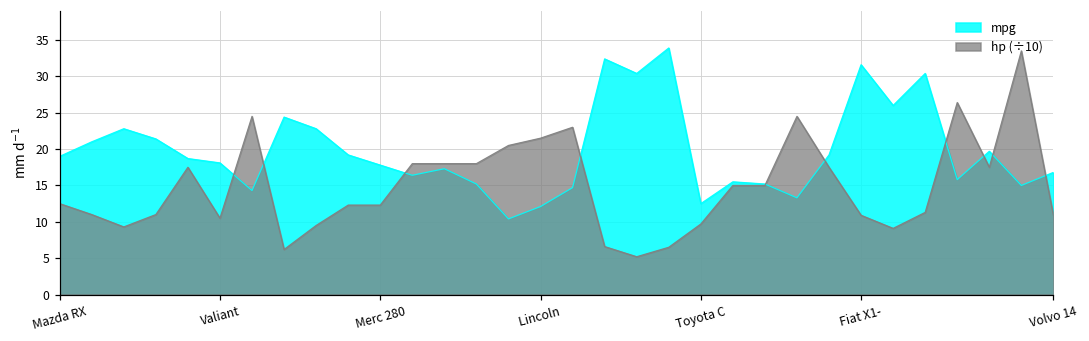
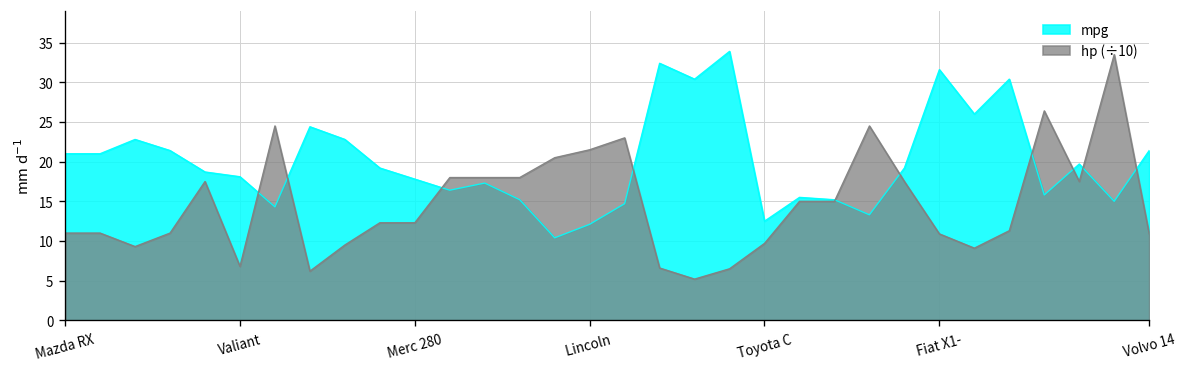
  {
    "mpg": {
-     "Mazda RX": 19,
+     "Mazda RX": 21,
      "Valiant": 18,
      "Lincoln": 12,
      "Toyota C": 13,
      "Fiat X1-": 32,
-     "Volvo 14": 17
+     "Volvo 14": 21
    },
    "hp (÷10)": {
-     "Mazda RX": 13,
-     "Valiant": 11,
+     "Mazda RX": 11,
+     "Valiant": 7,
      "Lincoln": 22,
      "Toyota C": 10,
      "Fiat X1-": 11,
      "Volvo 14": 11
    }
  }
